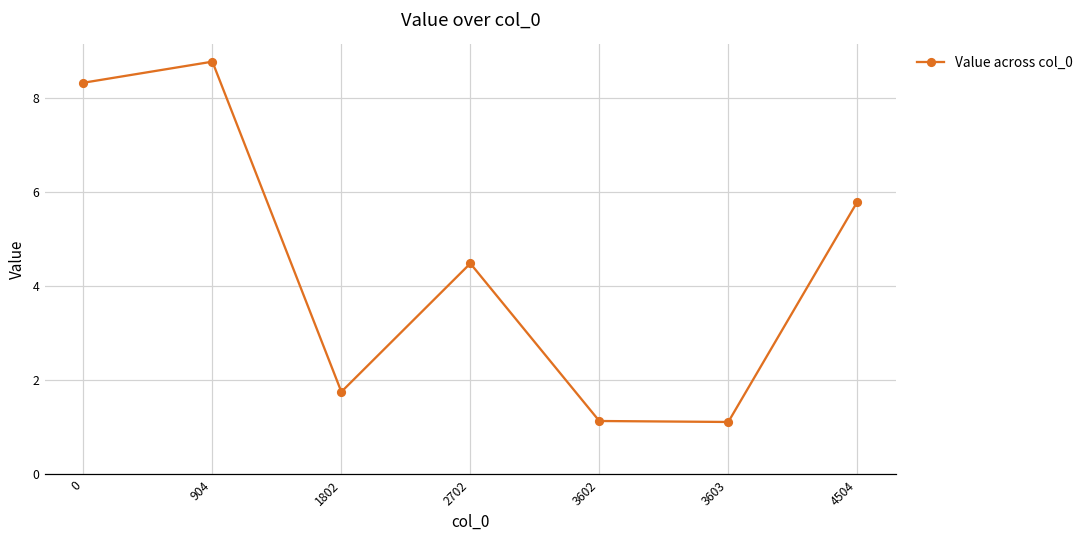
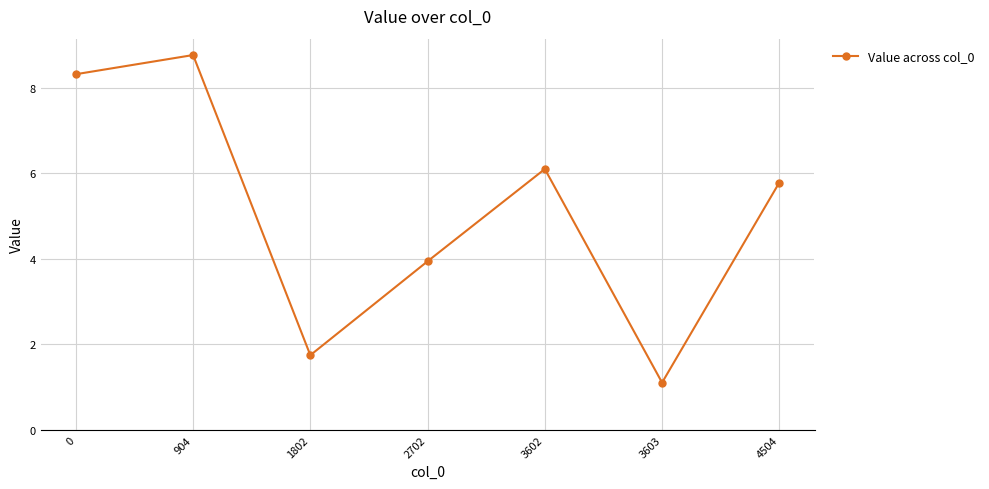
  {
    "0": 8.3,
    "904": 8.8,
    "1802": 1.7,
-   "2702": 4.5,
-   "3602": 1.1,
+   "2702": 3.9,
+   "3602": 6.1,
    "3603": 1.1,
    "4504": 5.8
  }
